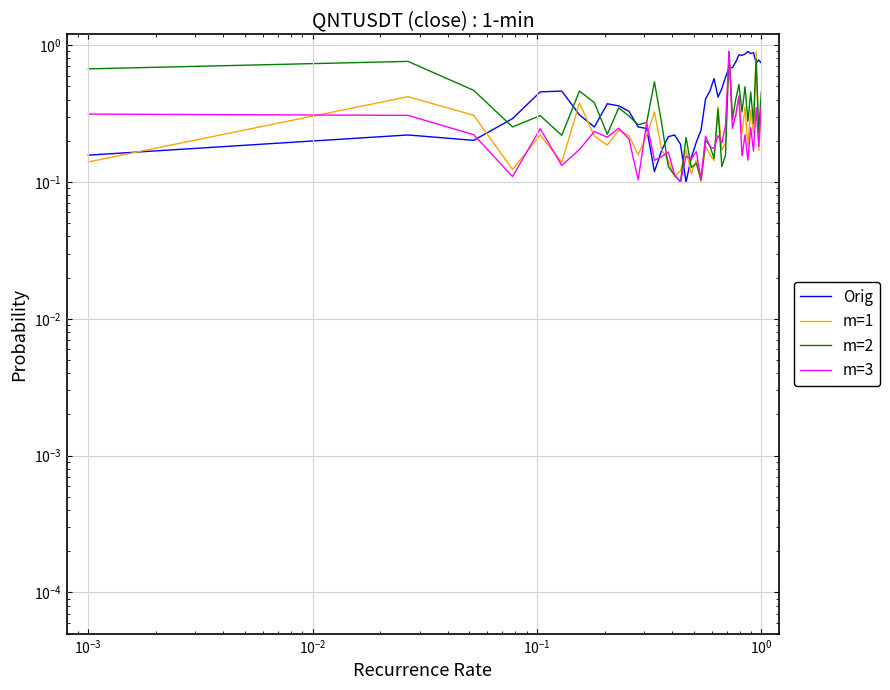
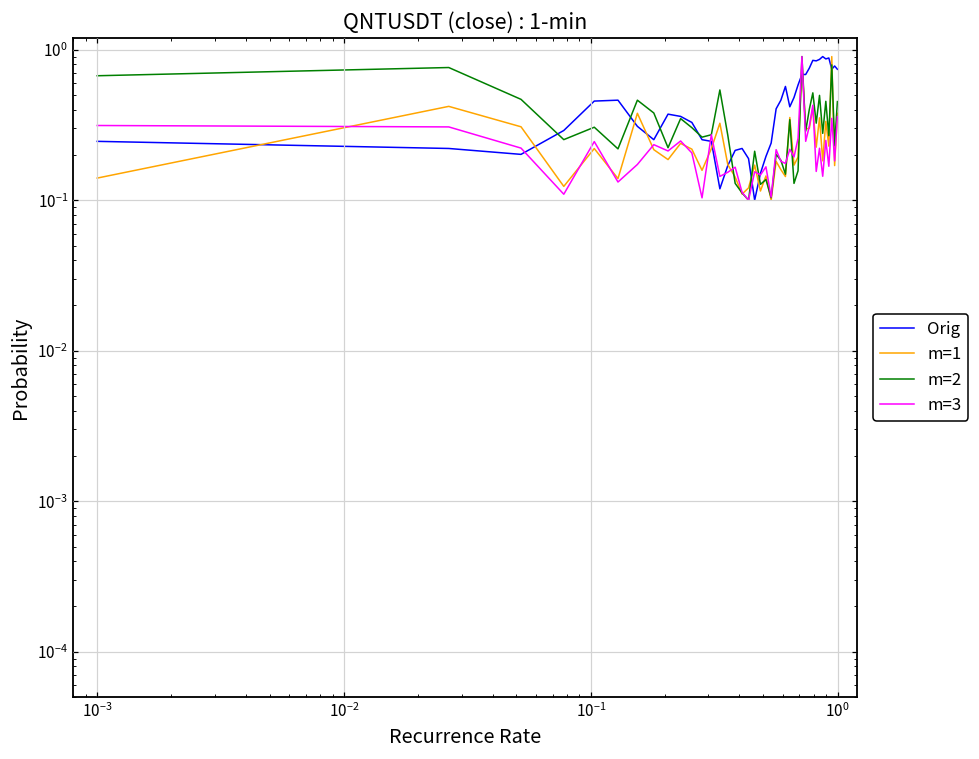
  {
    "Orig": {
-     "10^-3": 0.16
+     "10^-3": 0.25
    },
    "m=1": {
      "10^-3": 0.14
    },
    "m=2": {
      "10^-3": 0.7
    },
    "m=3": {
      "10^-3": 0.31
    }
  }
